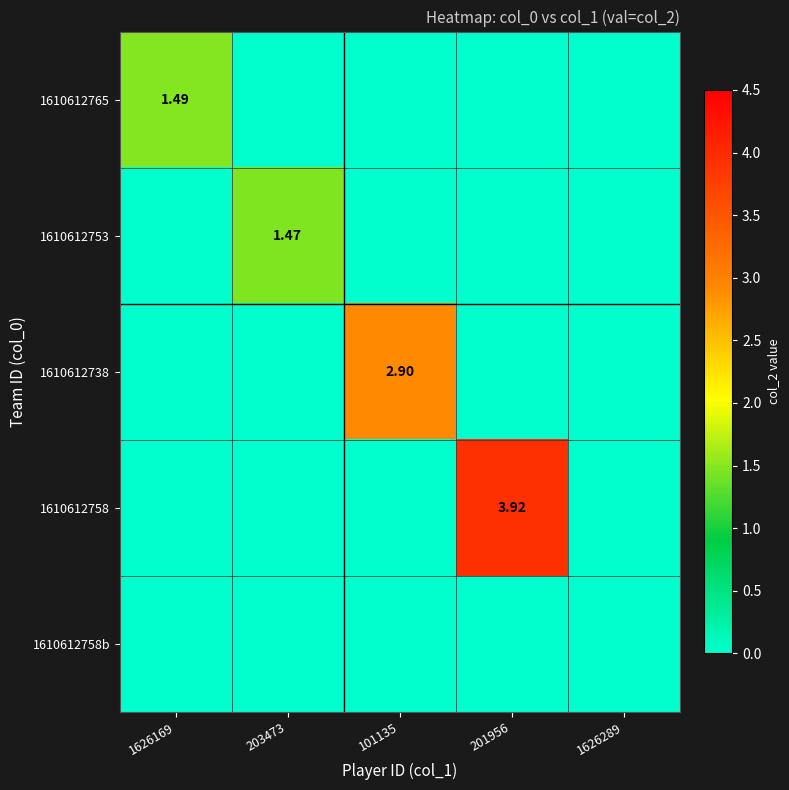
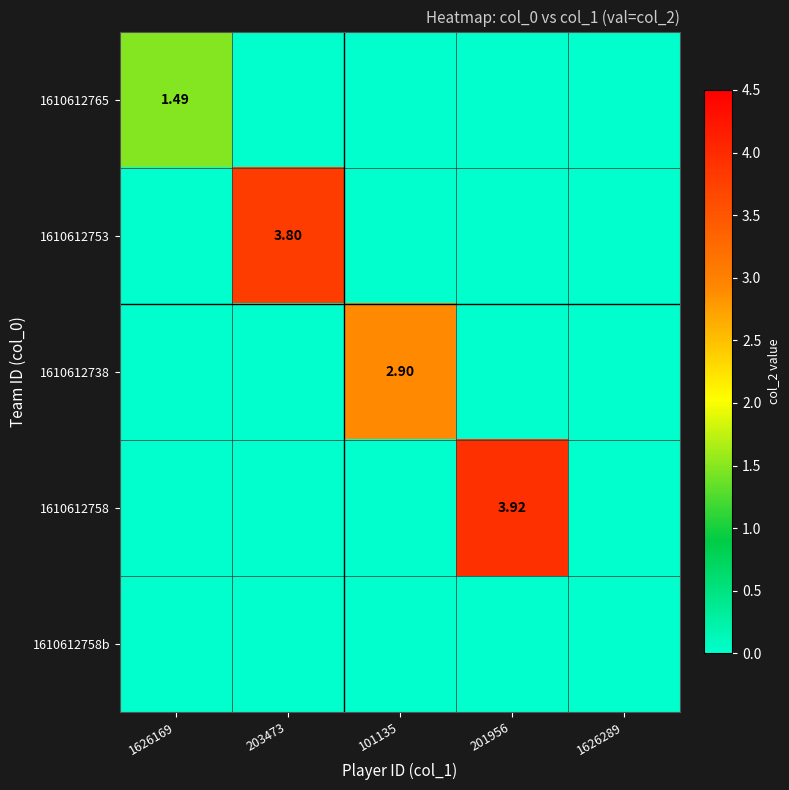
  {
    "1610612765": {
      "1626169": 1.49
    },
    "1610612753": {
-     "203473": 1.47
+     "203473": 3.80
    },
    "1610612738": {
      "101135": 2.90
    },
    "1610612758": {
      "201956": 3.92
    }
  }
